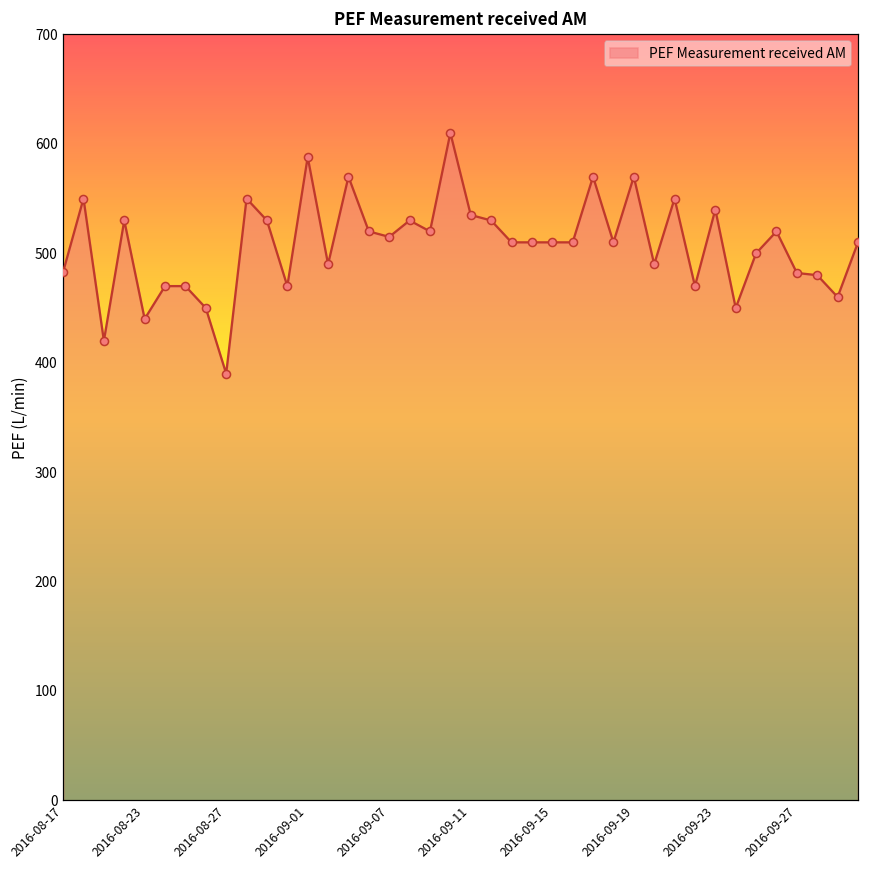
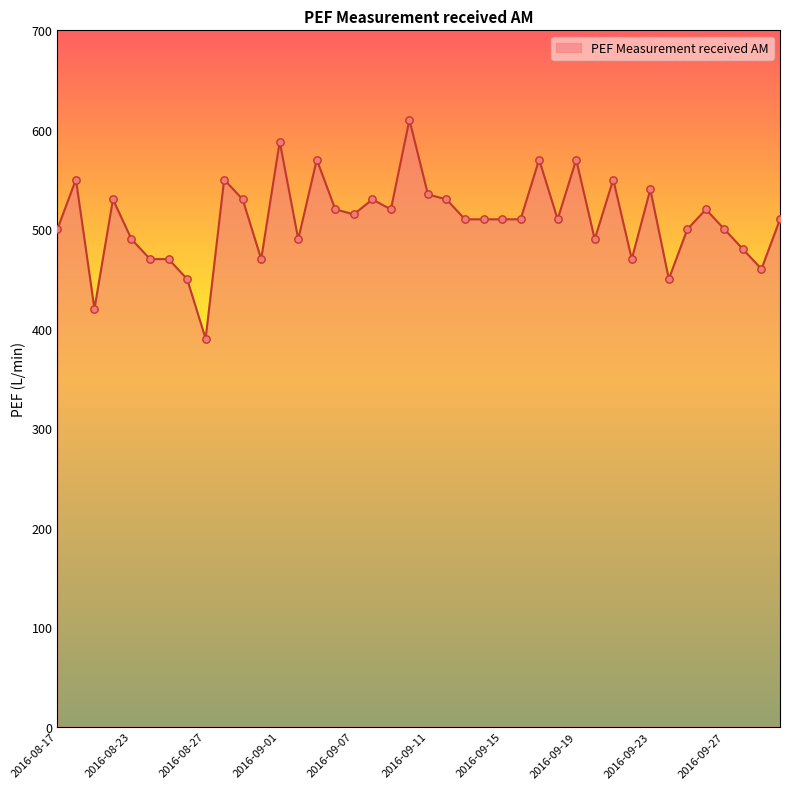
  {
-   "2016-08-17": 480,
-   "2016-08-23": 440,
+   "2016-08-17": 500,
+   "2016-08-23": 490,
    "2016-08-27": 390,
    "2016-09-01": 590,
    "2016-09-07": 520,
    "2016-09-11": 540,
    "2016-09-15": 510,
    "2016-09-19": 570,
    "2016-09-23": 540,
-   "2016-09-27": 480
+   "2016-09-27": 500
  }
